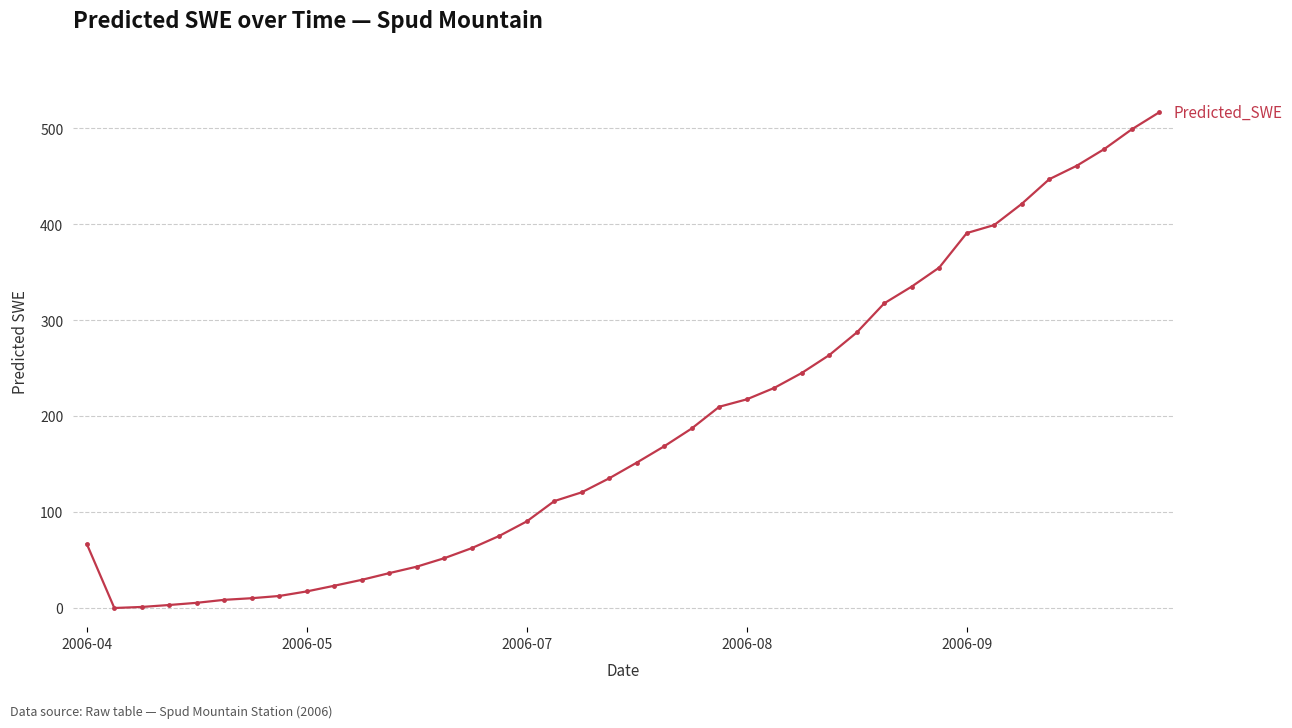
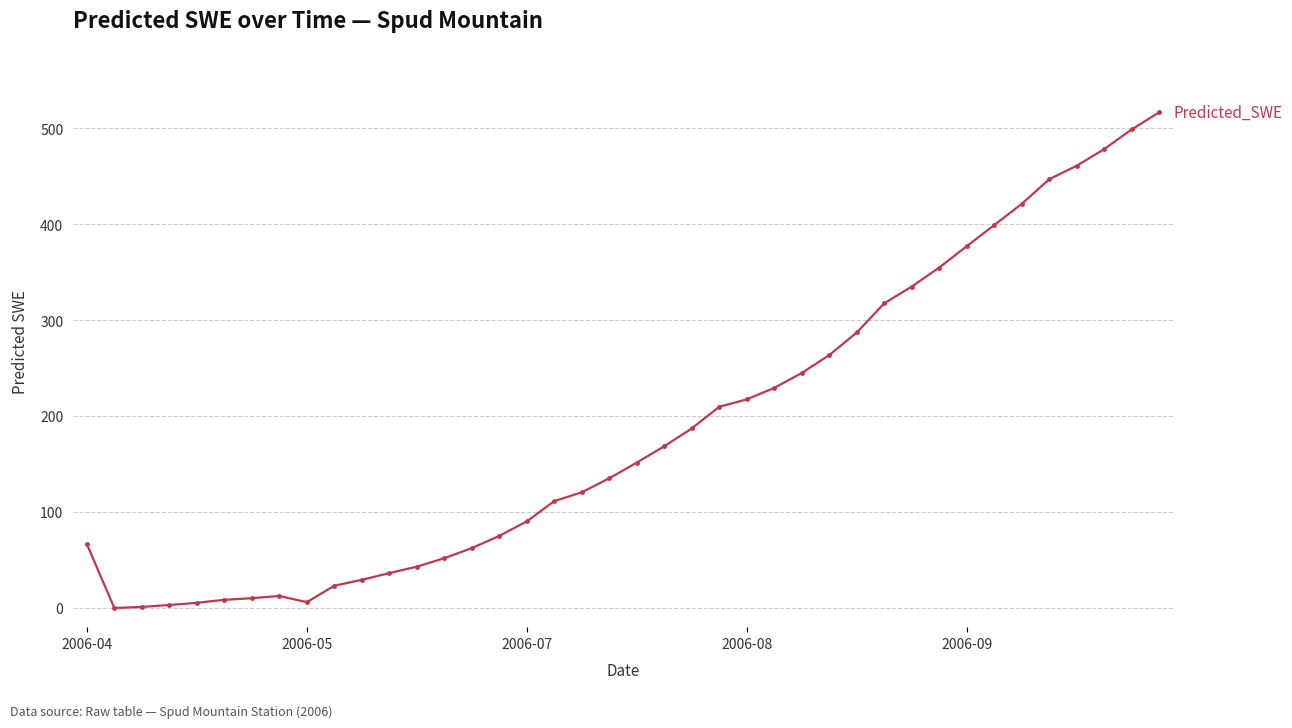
  {
    "2006-04": 70,
-   "2006-05": 20,
+   "2006-05": 10,
    "2006-07": 90,
    "2006-08": 220,
-   "2006-09": 390
+   "2006-09": 380
  }
